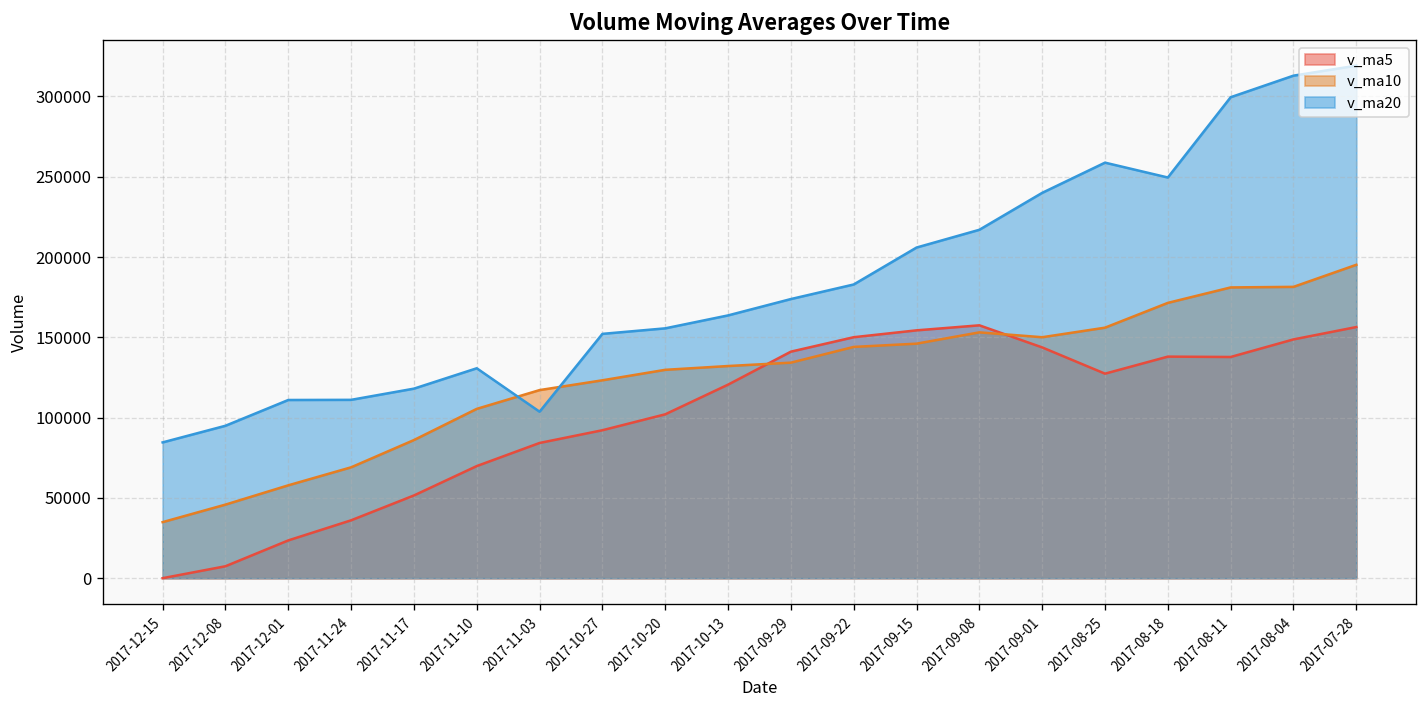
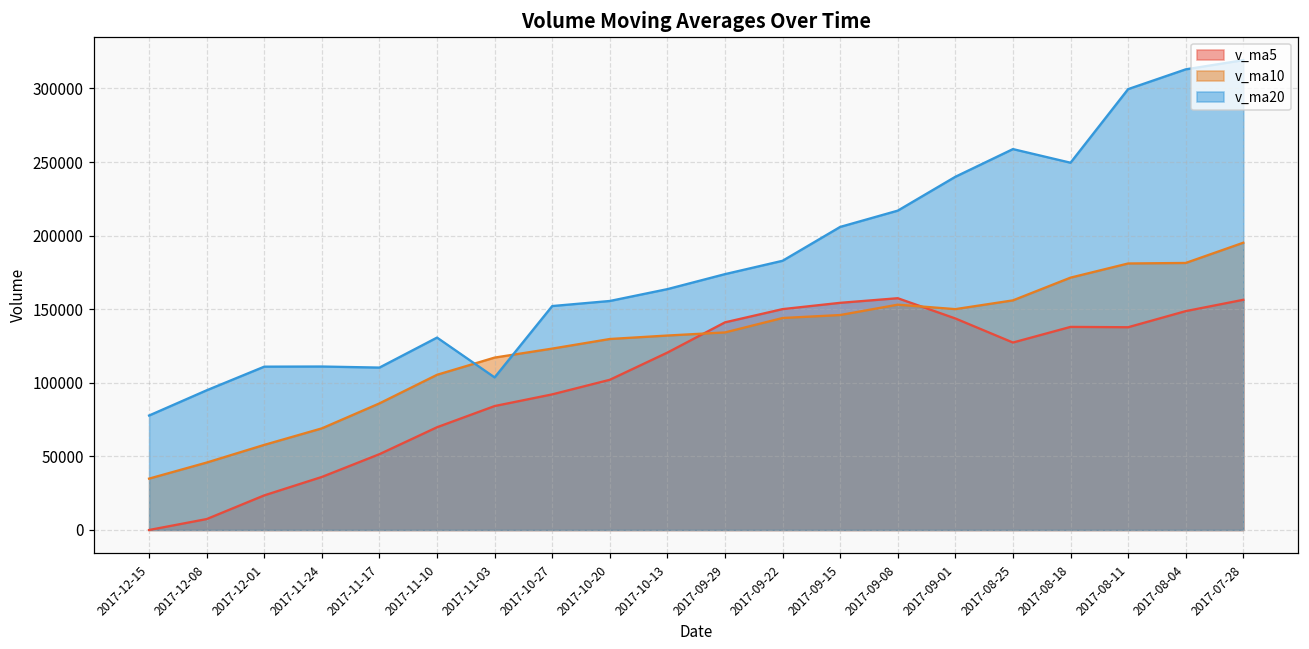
  {
    "v_ma20": {
-     "2017-12-15": 85000,
+     "2017-12-15": 78000,
      "2017-12-08": 95000,
      "2017-12-01": 111000,
      "2017-11-24": 111000,
-     "2017-11-17": 118000,
+     "2017-11-17": 110000,
      "2017-11-10": 131000,
      "2017-11-03": 104000,
      "2017-10-27": 152000,
      "2017-10-20": 156000,
      "2017-10-13": 164000,
      "2017-09-29": 174000,
      "2017-09-22": 183000,
      "2017-09-15": 206000,
      "2017-09-08": 217000,
      "2017-09-01": 240000,
      "2017-08-25": 259000,
      "2017-08-18": 250000,
      "2017-08-11": 300000,
      "2017-08-04": 313000
    }
  }
